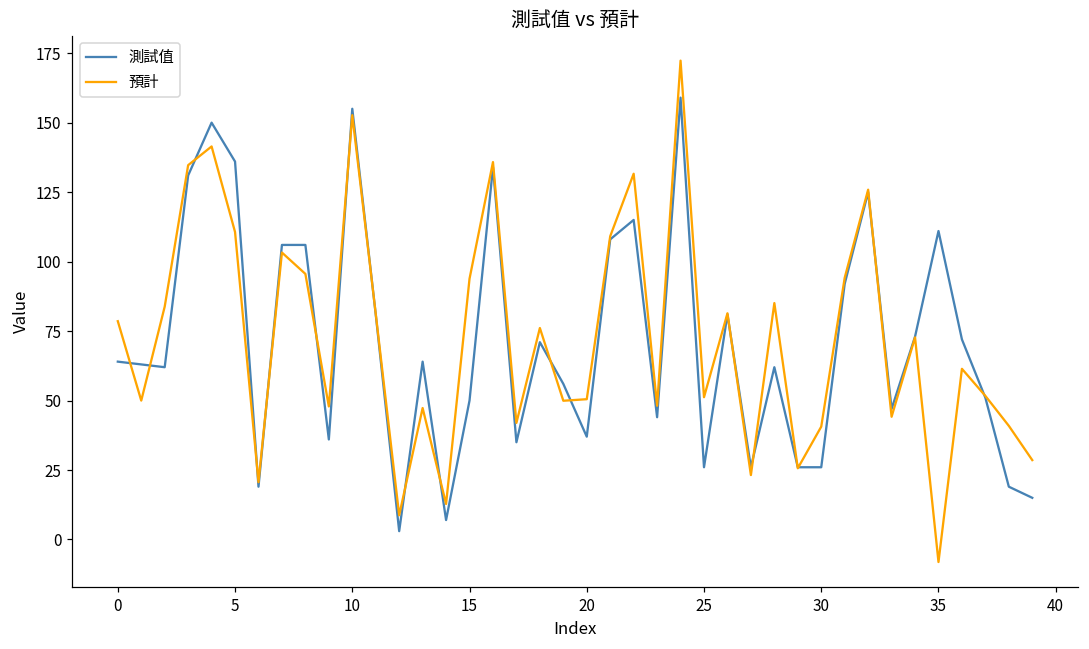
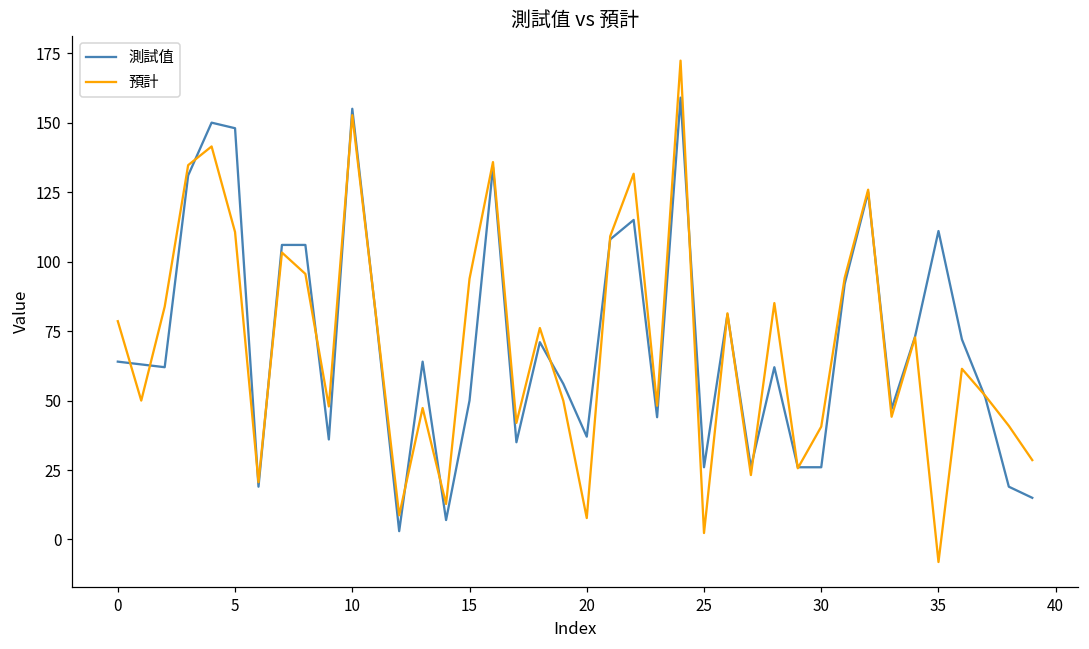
  {
    "測試值": {
      "0": 64,
-     "5": 136,
+     "5": 148,
      "10": 155,
      "15": 50,
      "20": 37,
      "25": 26,
      "30": 26,
      "35": 111
    },
    "預計": {
      "0": 79,
      "5": 111,
      "10": 153,
      "15": 94,
-     "20": 50,
-     "25": 51,
+     "20": 8,
+     "25": 2,
      "30": 41,
      "35": -8
    }
  }
